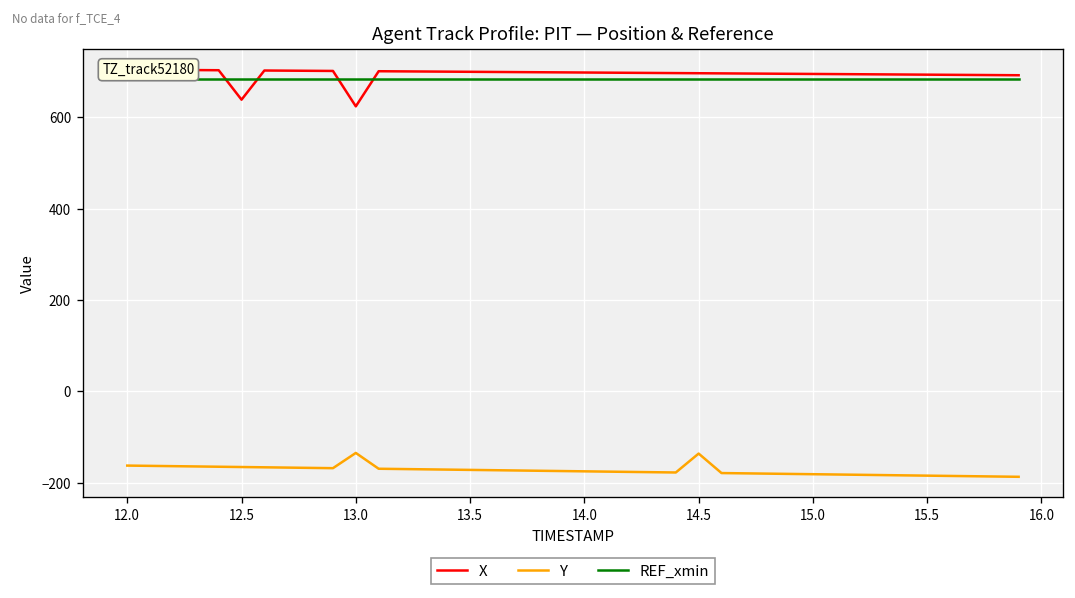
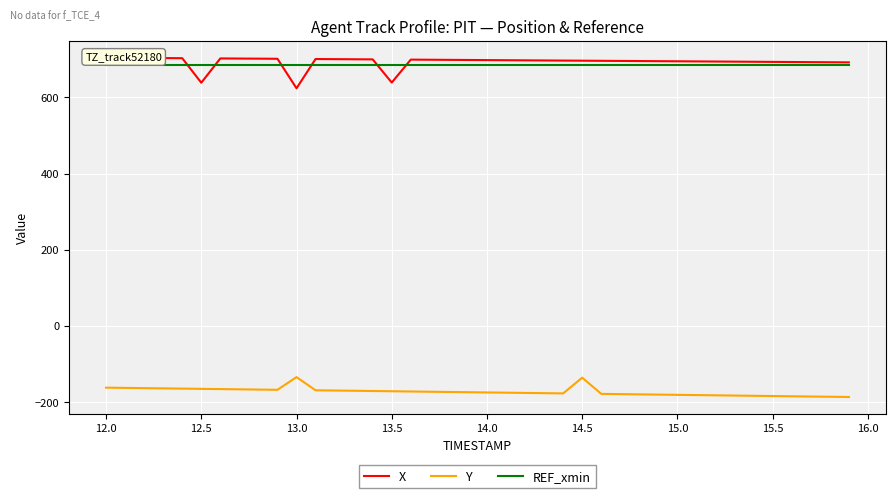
  {
    "X": {
      "12.5": 640,
      "13.0": 620,
-     "13.5": 700,
+     "13.5": 640,
      "14.0": 700,
      "14.5": 700,
      "15.0": 700,
      "15.5": 690
    },
    "Y": {
      "12.0": -160,
      "12.5": -170,
      "13.0": -130,
      "13.5": -170,
      "14.0": -170,
      "14.5": -140,
      "15.0": -180,
      "15.5": -180
    },
    "REF_xmin": {
      "12.5": 680,
      "13.0": 680,
      "13.5": 680,
      "14.0": 680,
      "14.5": 680,
      "15.0": 680,
      "15.5": 680
    }
  }
